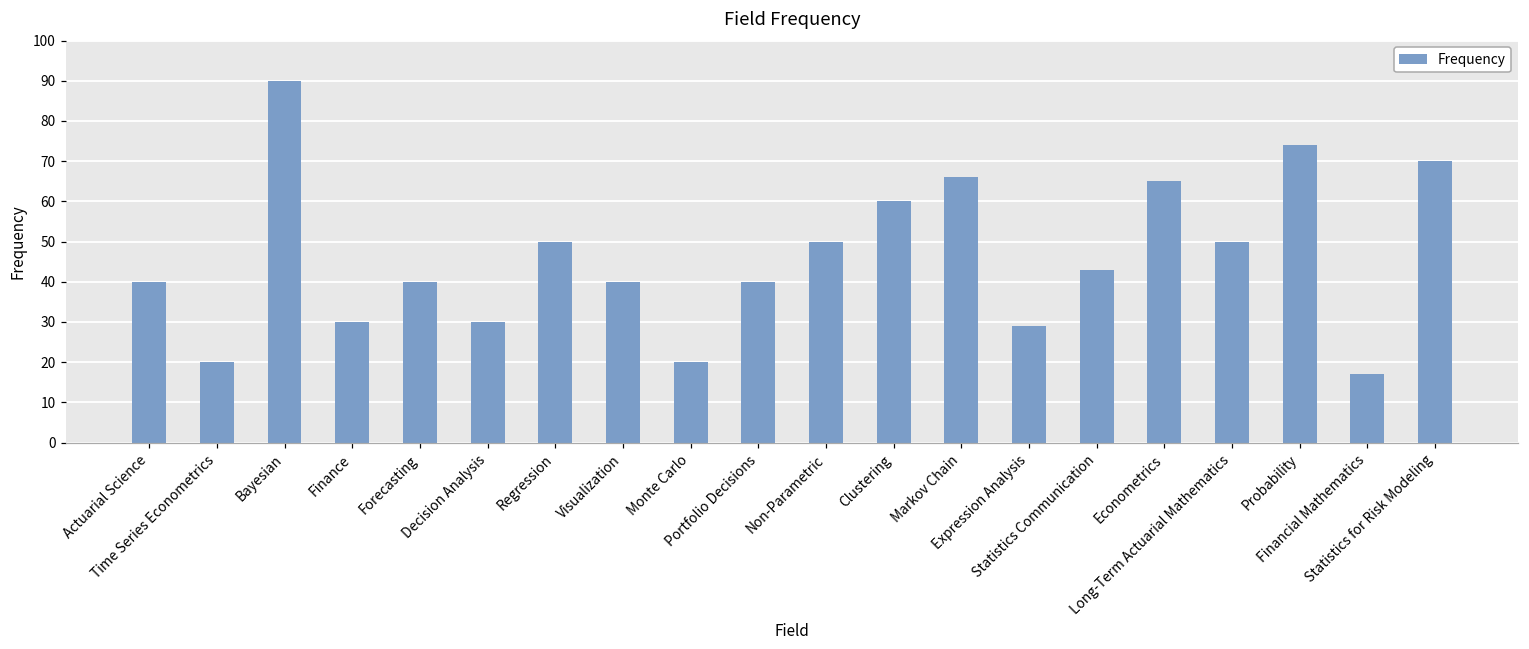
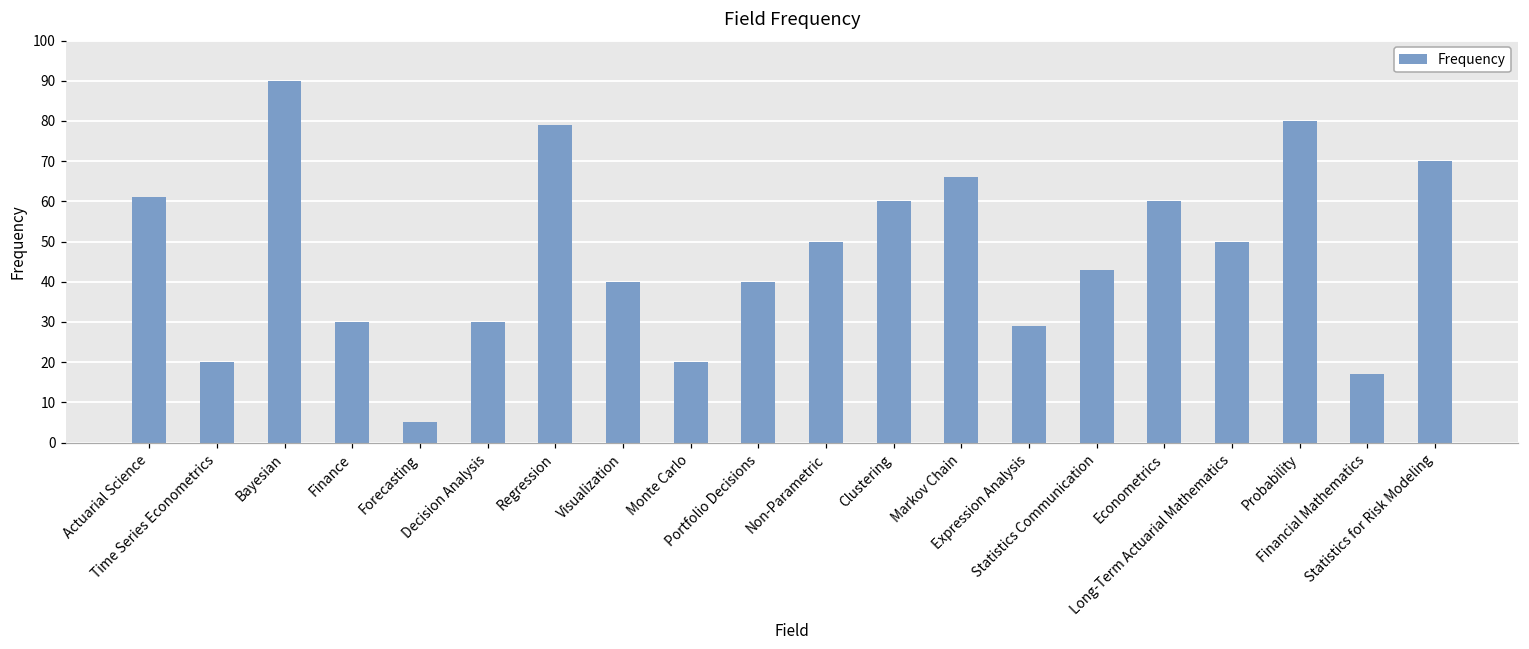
  {
-   "Actuarial Science": 40,
+   "Actuarial Science": 61,
    "Time Series Econometrics": 20,
    "Bayesian": 90,
    "Finance": 30,
-   "Forecasting": 40,
+   "Forecasting": 5,
    "Decision Analysis": 30,
-   "Regression": 50,
+   "Regression": 79,
    "Visualization": 40,
    "Monte Carlo": 20,
    "Portfolio Decisions": 40,
    "Non-Parametric": 50,
    "Clustering": 60,
    "Markov Chain": 66,
    "Expression Analysis": 29,
    "Statistics Communication": 43,
-   "Econometrics": 65,
+   "Econometrics": 60,
    "Long-Term Actuarial Mathematics": 50,
-   "Probability": 74,
+   "Probability": 80,
    "Financial Mathematics": 17,
    "Statistics for Risk Modeling": 70
  }
